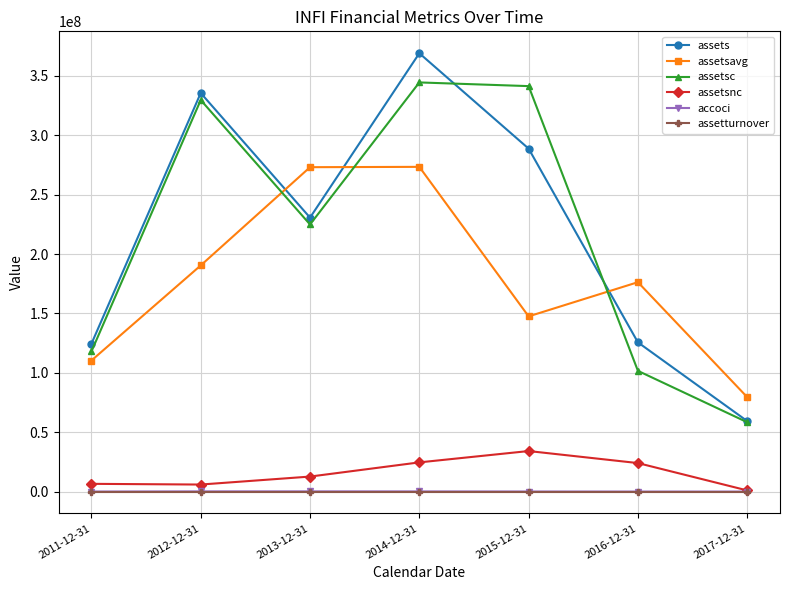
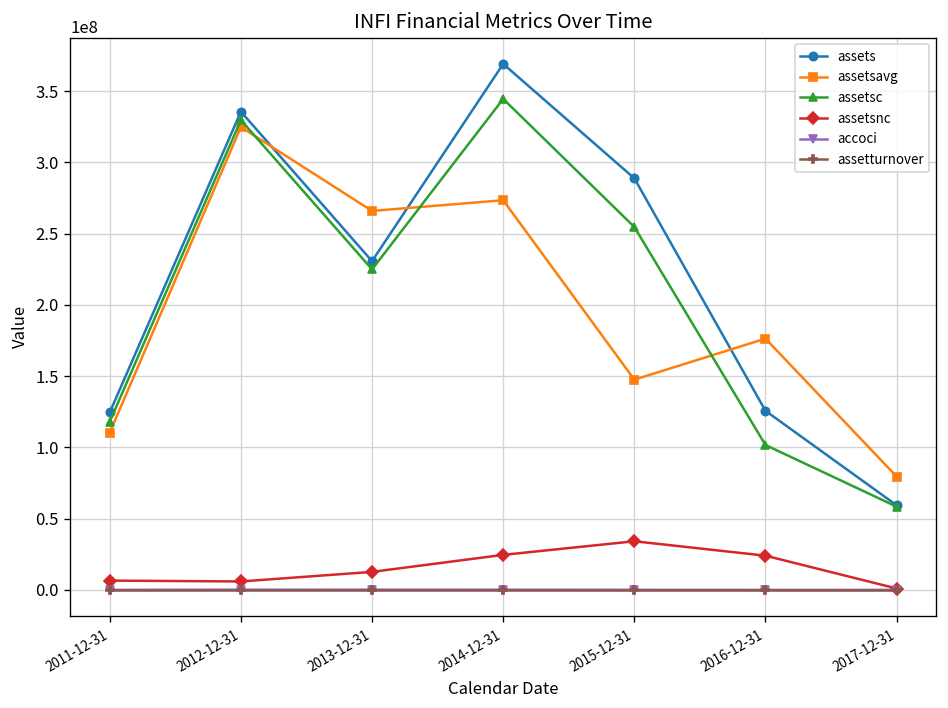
  {
    "assets": {
      "2011-12-31": 124000000,
      "2012-12-31": 336000000,
      "2013-12-31": 231000000,
      "2014-12-31": 369000000,
      "2015-12-31": 289000000,
      "2016-12-31": 126000000
    },
    "assetsavg": {
      "2011-12-31": 110000000,
-     "2012-12-31": 190000000,
-     "2013-12-31": 273000000,
+     "2012-12-31": 325000000,
+     "2013-12-31": 266000000,
      "2014-12-31": 273000000,
      "2015-12-31": 148000000,
      "2016-12-31": 176000000,
      "2017-12-31": 80000000
    },
    "assetsc": {
      "2011-12-31": 118000000,
      "2012-12-31": 330000000,
      "2013-12-31": 225000000,
      "2014-12-31": 345000000,
-     "2015-12-31": 341000000,
+     "2015-12-31": 255000000,
      "2016-12-31": 102000000
    },
    "assetsnc": {
      "2011-12-31": 7000000,
      "2012-12-31": 6000000,
      "2013-12-31": 13000000,
      "2014-12-31": 25000000,
      "2015-12-31": 34000000,
      "2016-12-31": 24000000
    }
  }
